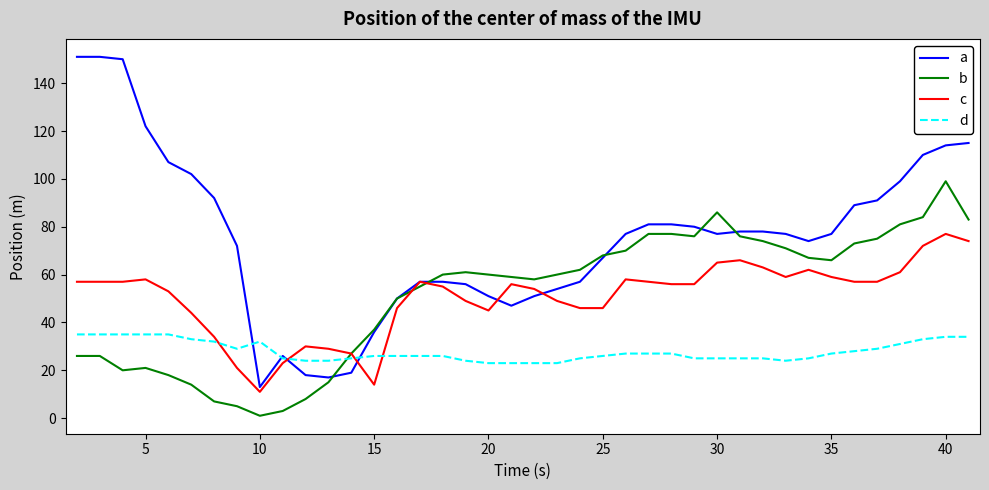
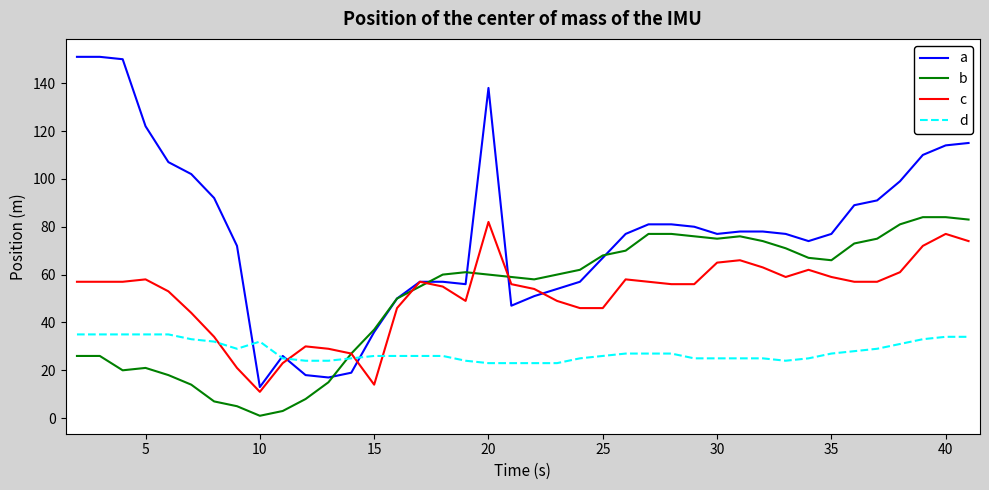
  {
    "a": {
      "5": 122,
      "10": 13,
-     "20": 51,
+     "20": 138,
      "30": 77,
      "35": 77,
      "40": 114
    },
    "b": {
      "5": 21,
      "10": 1,
      "20": 60,
-     "30": 86,
+     "30": 75,
      "35": 66,
-     "40": 99
+     "40": 84
    },
    "c": {
      "5": 58,
      "10": 11,
      "15": 14,
-     "20": 45,
+     "20": 82,
      "25": 46,
      "30": 65,
      "35": 59,
      "40": 77
    },
    "d": {
      "5": 35,
      "10": 32,
      "15": 26,
      "20": 23,
      "25": 26,
      "30": 25,
      "35": 27,
      "40": 34
    }
  }
